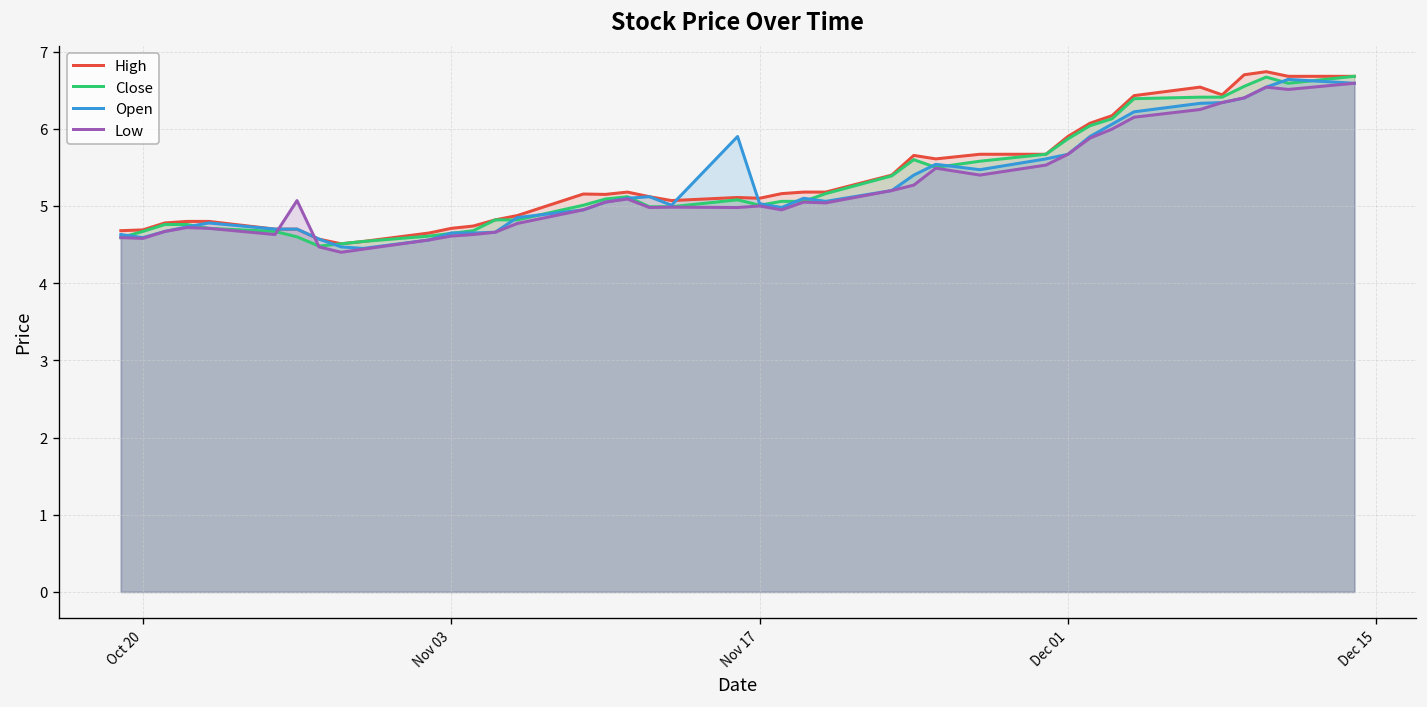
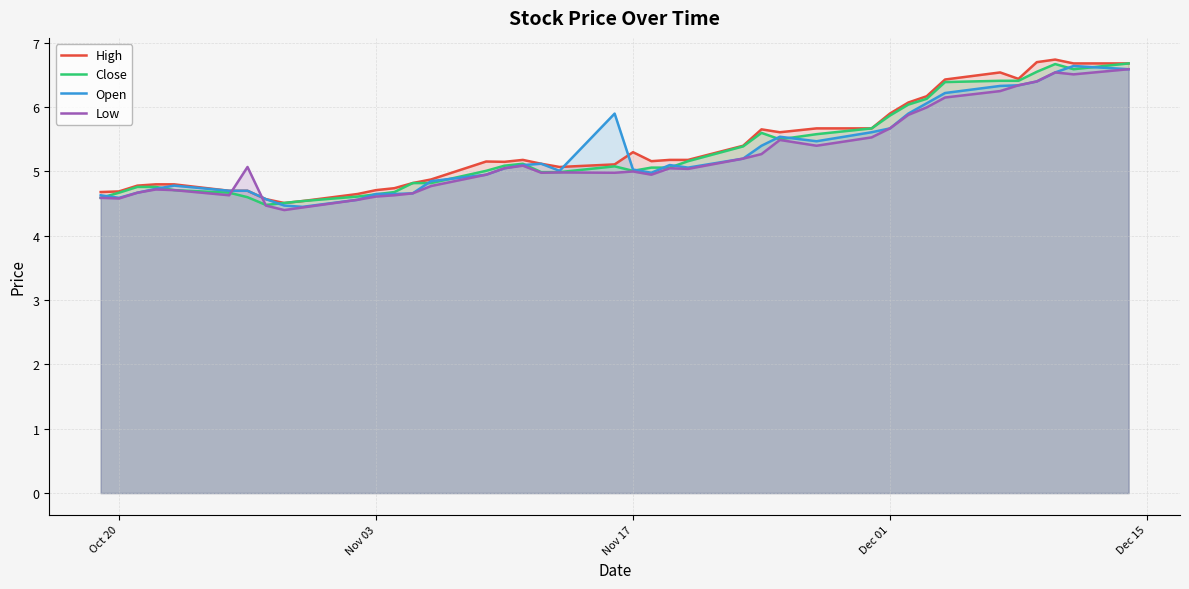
  {
    "High": {
      "Nov 03": 4.7,
-     "Nov 17": 5.1
+     "Nov 17": 5.3
    }
  }
